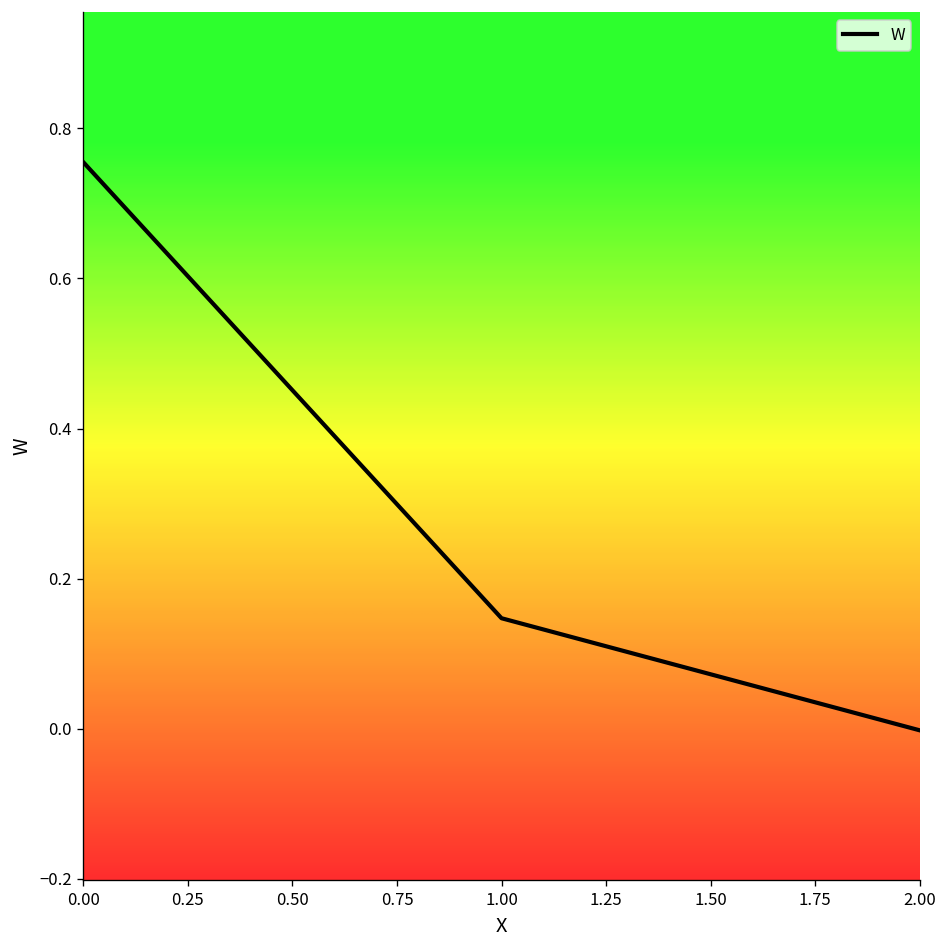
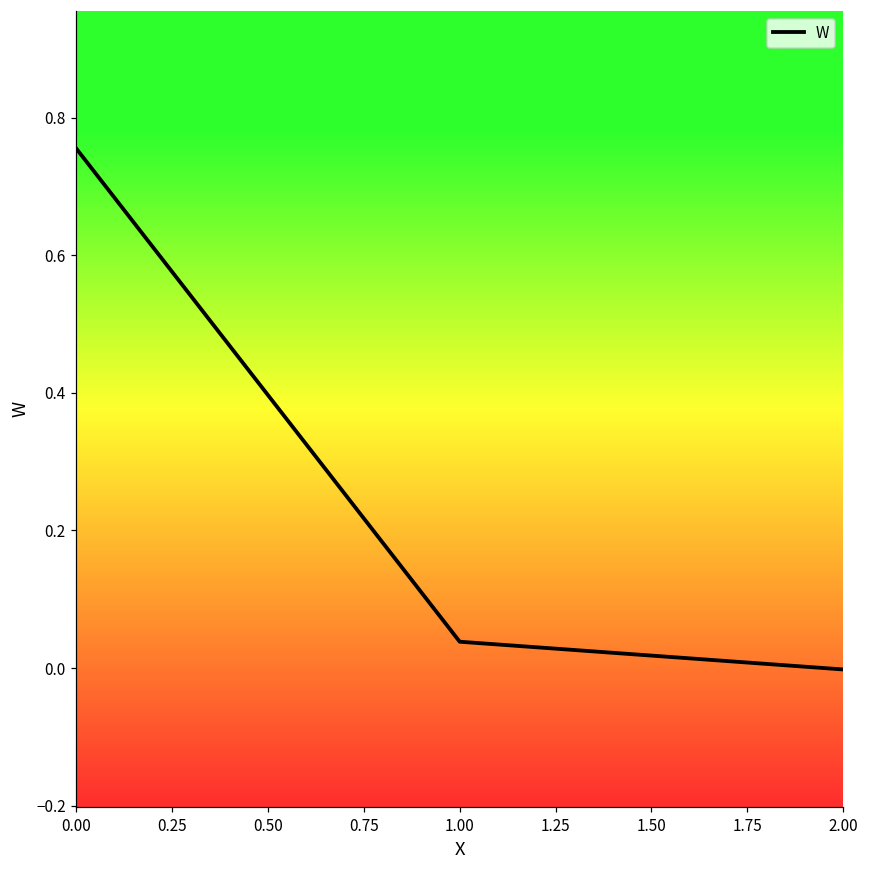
  {
    "0.00": 0.75,
-   "1.00": 0.15,
+   "1.00": 0.04,
    "2.00": 0.00
  }
